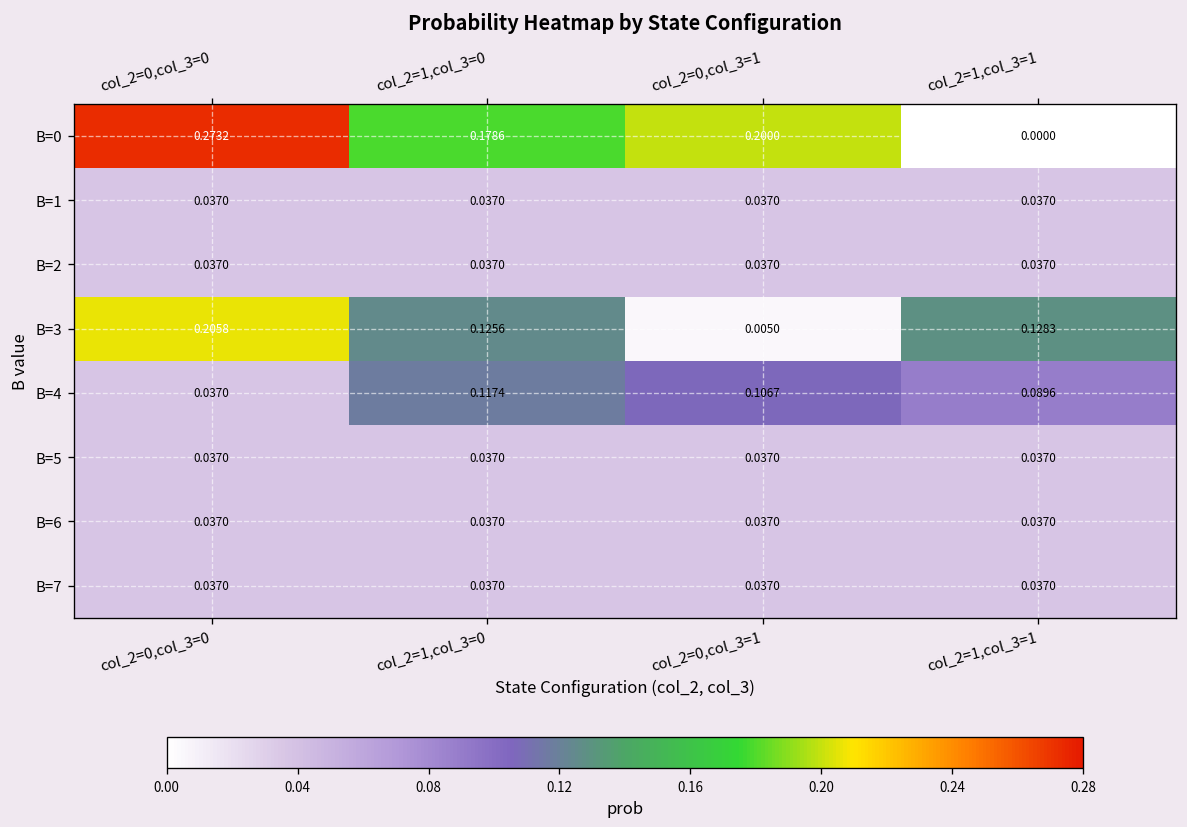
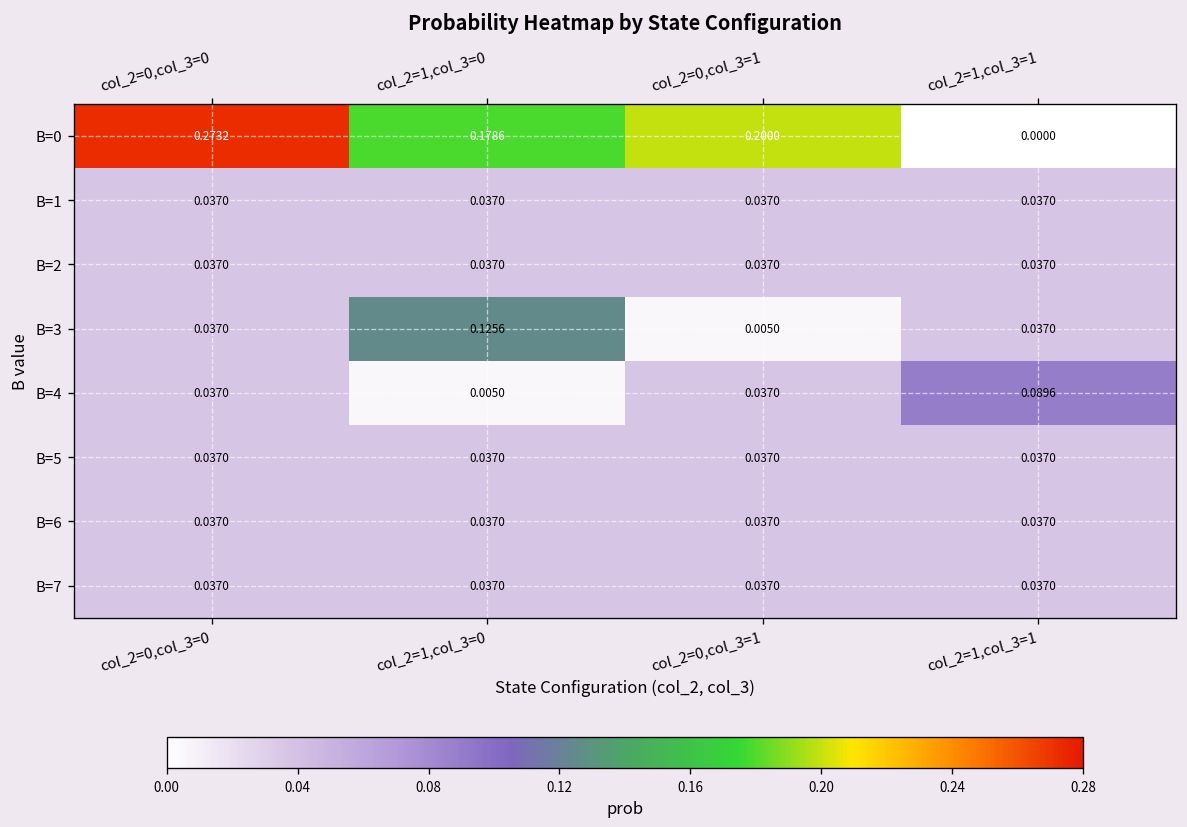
  {
    "B=0": {
      "col_2=0,col_3=0": 0.2732,
      "col_2=1,col_3=0": 0.1786,
      "col_2=0,col_3=1": 0.2000,
      "col_2=1,col_3=1": 0.0000
    },
    "B=1": {
      "col_2=0,col_3=0": 0.0370,
      "col_2=1,col_3=0": 0.0370,
      "col_2=0,col_3=1": 0.0370,
      "col_2=1,col_3=1": 0.0370
    },
    "B=2": {
      "col_2=0,col_3=0": 0.0370,
      "col_2=1,col_3=0": 0.0370,
      "col_2=0,col_3=1": 0.0370,
      "col_2=1,col_3=1": 0.0370
    },
    "B=3": {
-     "col_2=0,col_3=0": 0.2058,
+     "col_2=0,col_3=0": 0.0370,
      "col_2=1,col_3=0": 0.1256,
      "col_2=0,col_3=1": 0.0050,
-     "col_2=1,col_3=1": 0.1283
+     "col_2=1,col_3=1": 0.0370
    },
    "B=4": {
      "col_2=0,col_3=0": 0.0370,
-     "col_2=1,col_3=0": 0.1174,
-     "col_2=0,col_3=1": 0.1067,
+     "col_2=1,col_3=0": 0.0050,
+     "col_2=0,col_3=1": 0.0370,
      "col_2=1,col_3=1": 0.0896
    },
    "B=5": {
      "col_2=0,col_3=0": 0.0370,
      "col_2=1,col_3=0": 0.0370,
      "col_2=0,col_3=1": 0.0370,
      "col_2=1,col_3=1": 0.0370
    },
    "B=6": {
      "col_2=0,col_3=0": 0.0370,
      "col_2=1,col_3=0": 0.0370,
      "col_2=0,col_3=1": 0.0370,
      "col_2=1,col_3=1": 0.0370
    },
    "B=7": {
      "col_2=0,col_3=0": 0.0370,
      "col_2=1,col_3=0": 0.0370,
      "col_2=0,col_3=1": 0.0370,
      "col_2=1,col_3=1": 0.0370
    }
  }
